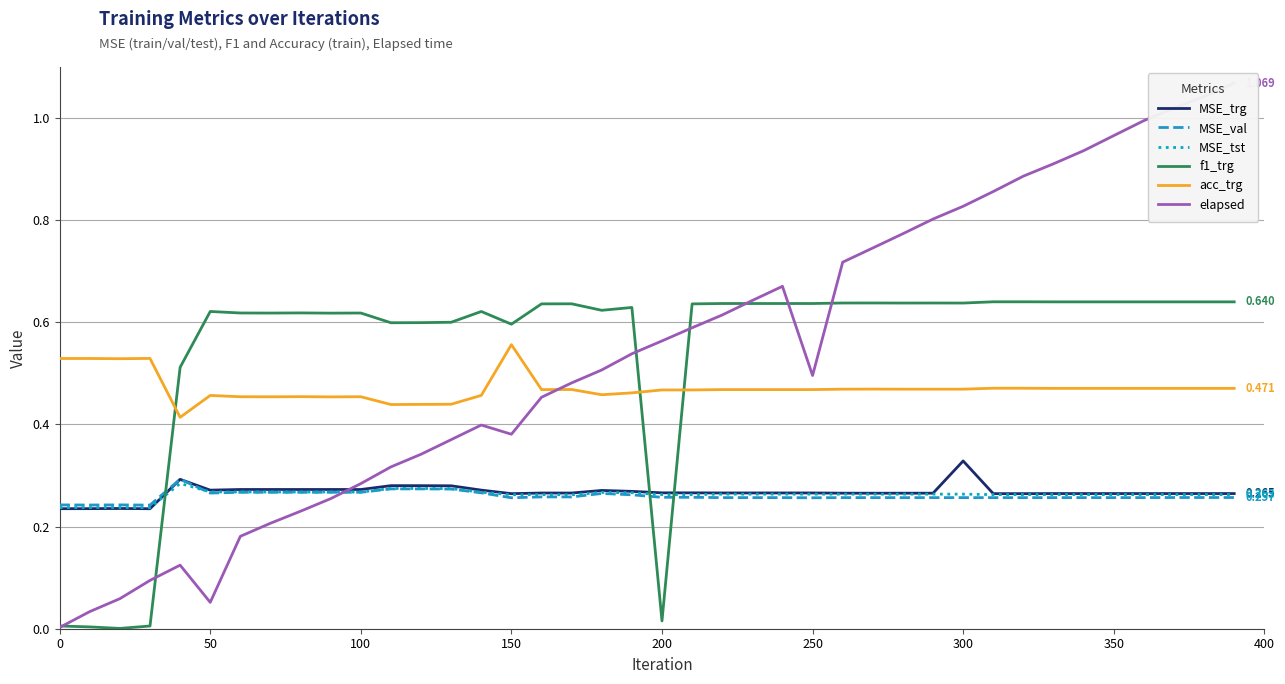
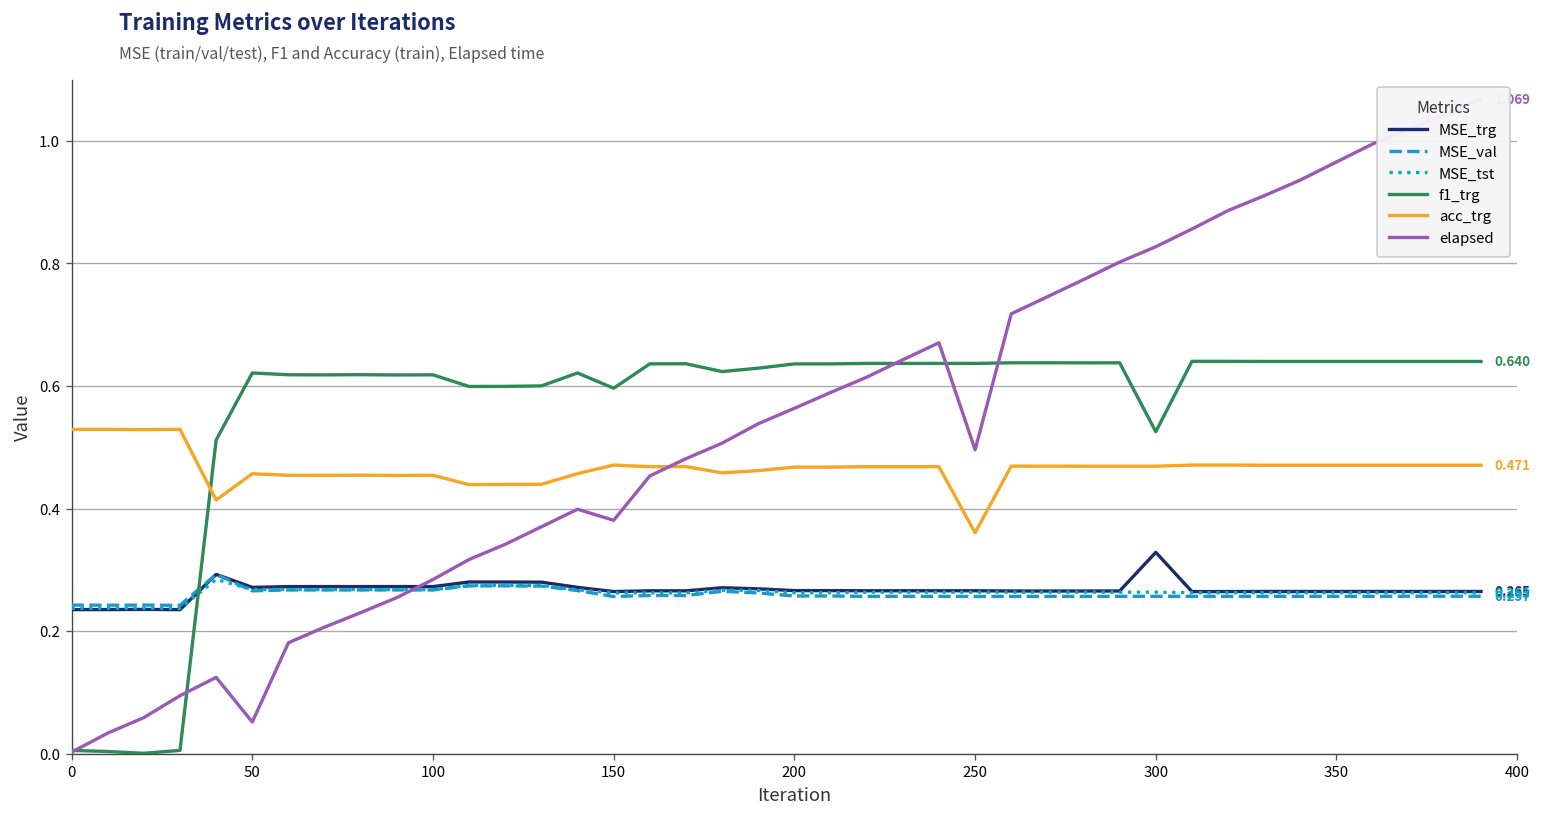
  {
    "MSE_trg": {
      "300": 0.33
    },
    "f1_trg": {
      "50": 0.62,
      "100": 0.62,
      "150": 0.60,
-     "200": 0.02,
+     "200": 0.64,
      "250": 0.64,
-     "300": 0.64,
+     "300": 0.53,
      "350": 0.64
    },
    "acc_trg": {
      "0": 0.53,
      "50": 0.46,
      "100": 0.45,
-     "150": 0.56,
+     "150": 0.47,
      "200": 0.47,
-     "250": 0.47,
+     "250": 0.36,
      "300": 0.47,
      "350": 0.47
    },
    "elapsed": {
      "50": 0.05,
      "100": 0.28,
      "150": 0.38,
      "200": 0.56,
      "250": 0.50,
      "300": 0.83,
      "350": 0.97
    }
  }
